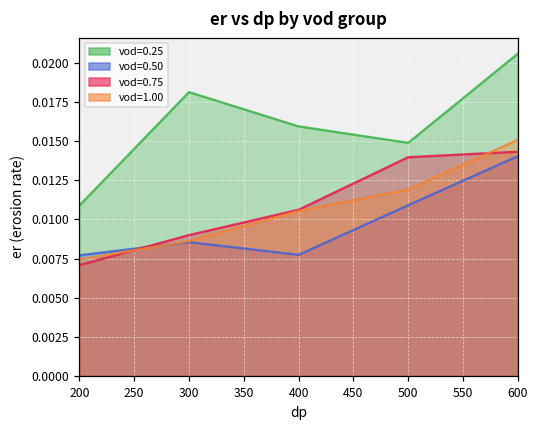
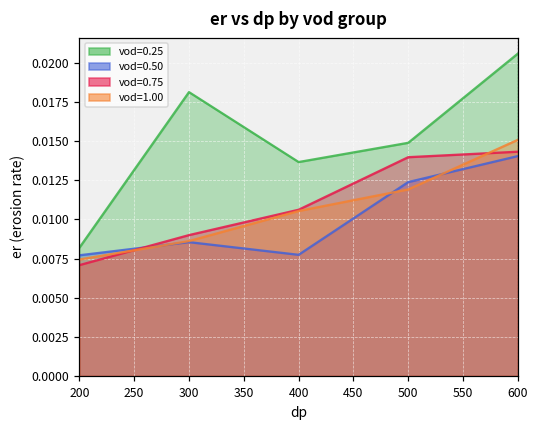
  {
    "vod=0.25": {
-     "200": 0.0109,
+     "200": 0.0082,
      "300": 0.0181,
-     "400": 0.0160,
+     "400": 0.0137,
      "500": 0.0149,
      "600": 0.0206
    },
    "vod=0.50": {
      "200": 0.0077,
      "400": 0.0077,
-     "500": 0.0109,
+     "500": 0.0124,
      "600": 0.0141
    }
  }
